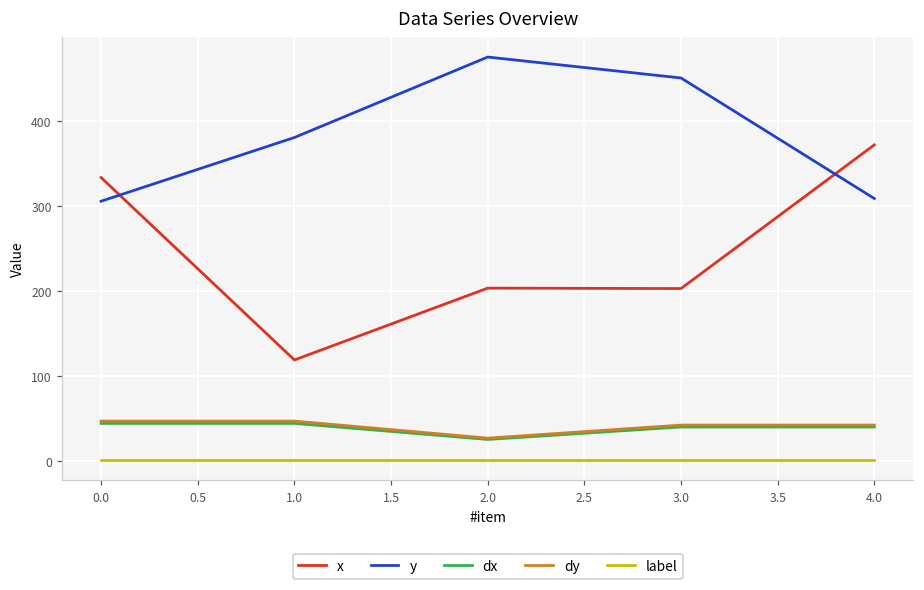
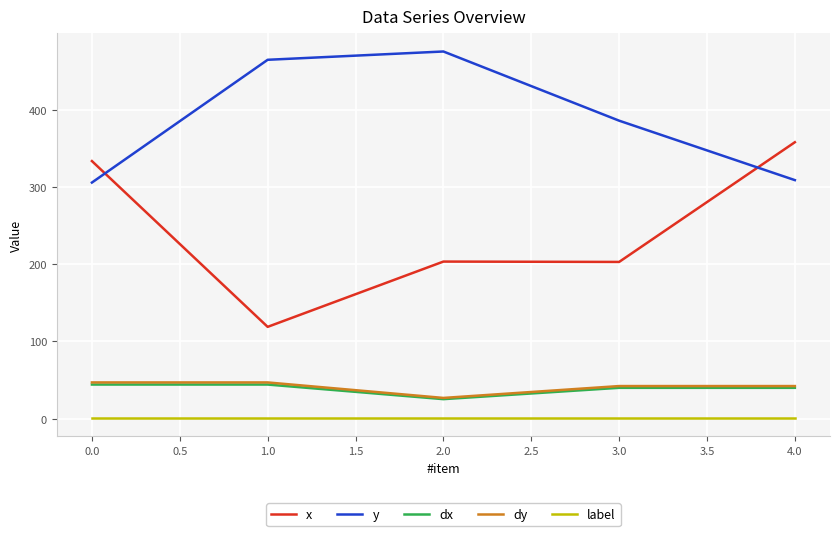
  {
    "x": {
      "0.0": 330,
      "1.0": 120,
      "2.0": 200,
      "3.0": 200,
-     "4.0": 370
+     "4.0": 360
    },
    "y": {
      "0.0": 310,
-     "1.0": 380,
+     "1.0": 460,
      "2.0": 480,
-     "3.0": 450,
+     "3.0": 390,
      "4.0": 310
    },
    "label": {
      "0.0": 0,
      "1.0": 0,
      "2.0": 0,
      "3.0": 0,
      "4.0": 0
    }
  }
